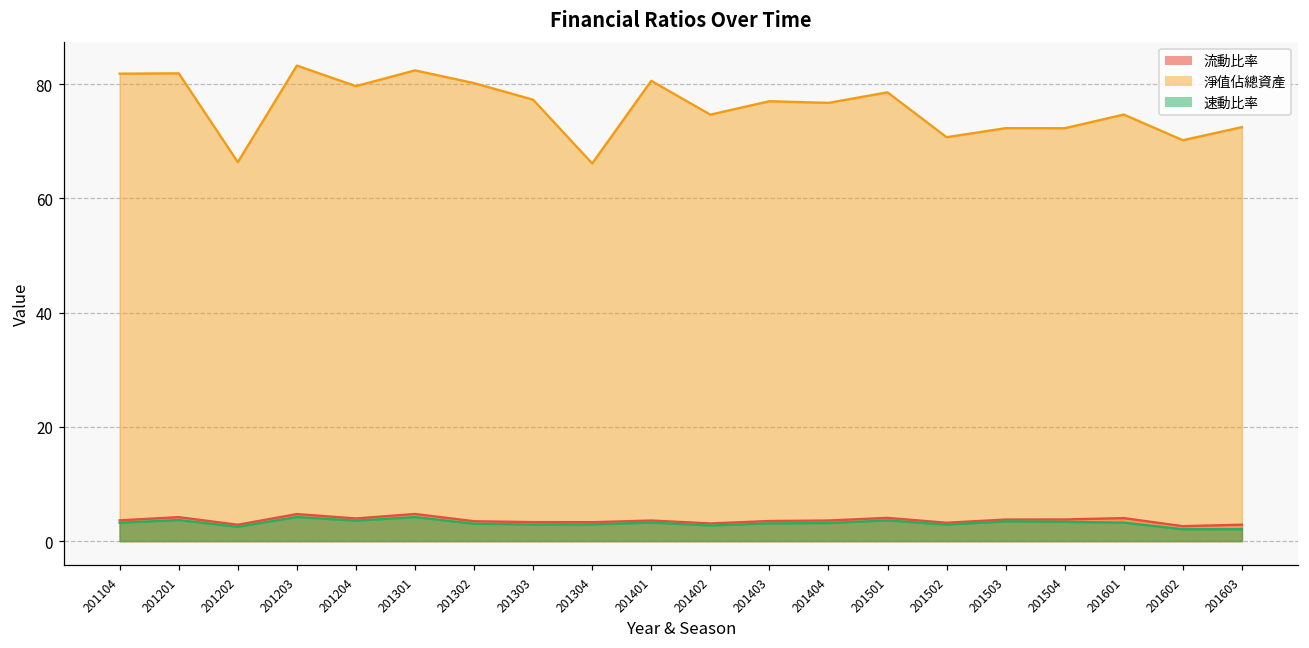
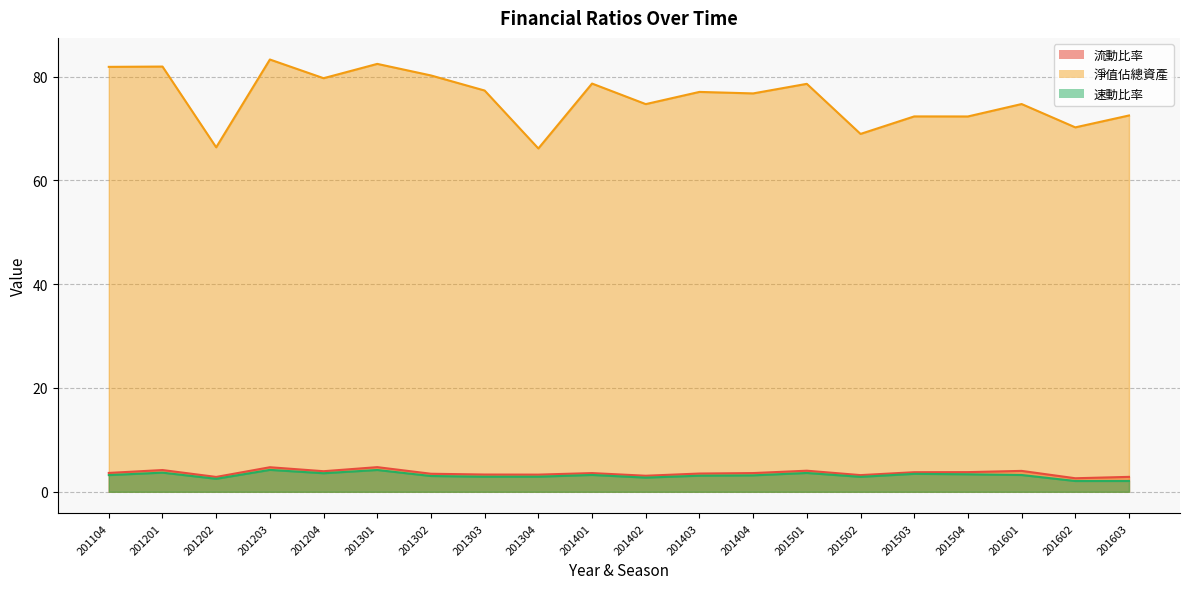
  {
    "流動比率": {
      "201201": 4,
      "201203": 5,
      "201301": 5,
      "201601": 4,
      "201602": 3,
      "201603": 3
    },
    "淨值佔總資產": {
      "201104": 82,
      "201201": 82,
      "201202": 66,
      "201203": 83,
      "201204": 80,
      "201301": 82,
      "201302": 80,
      "201303": 77,
      "201304": 66,
-     "201401": 81,
+     "201401": 79,
      "201402": 75,
      "201403": 77,
      "201404": 77,
      "201501": 79,
-     "201502": 71,
+     "201502": 69,
      "201503": 72,
      "201504": 72,
      "201601": 75,
      "201602": 70,
      "201603": 72
    },
    "速動比率": {
      "201201": 4,
      "201203": 4,
      "201301": 4,
      "201601": 3,
      "201602": 2,
      "201603": 2
    }
  }
